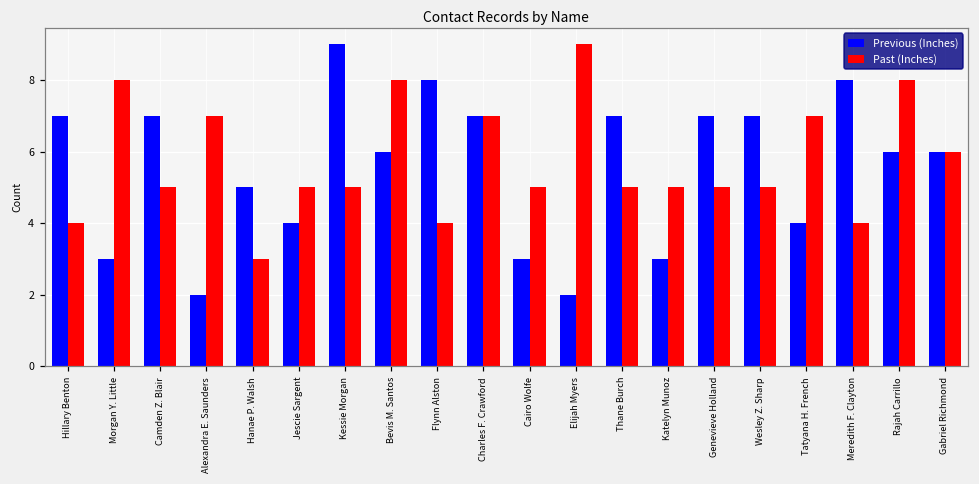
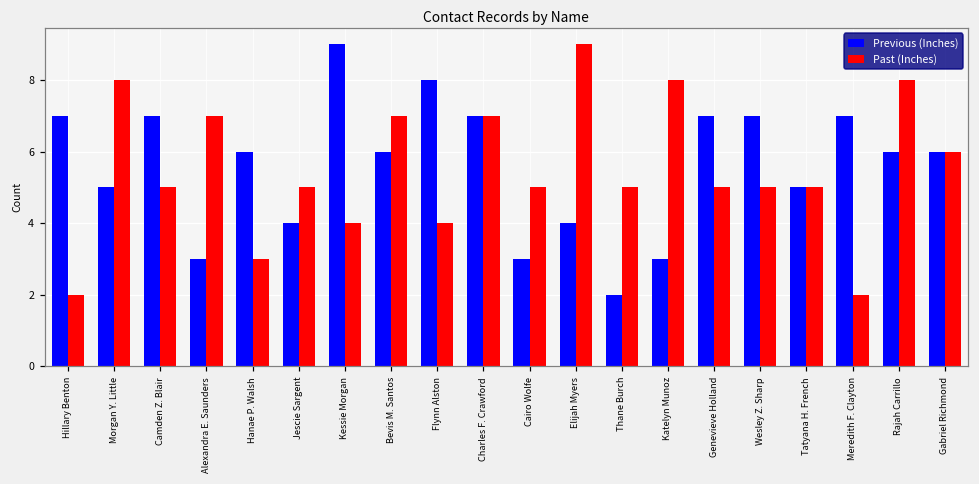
  {
    "Previous (Inches)": {
      "Hillary Benton": 7,
-     "Morgan Y. Little": 3,
+     "Morgan Y. Little": 5,
      "Camden Z. Blair": 7,
-     "Alexandra E. Saunders": 2,
-     "Hanae P. Walsh": 5,
+     "Alexandra E. Saunders": 3,
+     "Hanae P. Walsh": 6,
      "Jescie Sargent": 4,
      "Kessie Morgan": 9,
      "Bevis M. Santos": 6,
      "Flynn Alston": 8,
      "Charles F. Crawford": 7,
      "Cairo Wolfe": 3,
-     "Elijah Myers": 2,
-     "Thane Burch": 7,
+     "Elijah Myers": 4,
+     "Thane Burch": 2,
      "Katelyn Munoz": 3,
      "Genevieve Holland": 7,
      "Wesley Z. Sharp": 7,
-     "Tatyana H. French": 4,
-     "Meredith F. Clayton": 8,
+     "Tatyana H. French": 5,
+     "Meredith F. Clayton": 7,
      "Rajah Carrillo": 6,
      "Gabriel Richmond": 6
    },
    "Past (Inches)": {
-     "Hillary Benton": 4,
+     "Hillary Benton": 2,
      "Morgan Y. Little": 8,
      "Camden Z. Blair": 5,
      "Alexandra E. Saunders": 7,
      "Hanae P. Walsh": 3,
      "Jescie Sargent": 5,
-     "Kessie Morgan": 5,
-     "Bevis M. Santos": 8,
+     "Kessie Morgan": 4,
+     "Bevis M. Santos": 7,
      "Flynn Alston": 4,
      "Charles F. Crawford": 7,
      "Cairo Wolfe": 5,
      "Elijah Myers": 9,
      "Thane Burch": 5,
-     "Katelyn Munoz": 5,
+     "Katelyn Munoz": 8,
      "Genevieve Holland": 5,
      "Wesley Z. Sharp": 5,
-     "Tatyana H. French": 7,
-     "Meredith F. Clayton": 4,
+     "Tatyana H. French": 5,
+     "Meredith F. Clayton": 2,
      "Rajah Carrillo": 8,
      "Gabriel Richmond": 6
    }
  }
